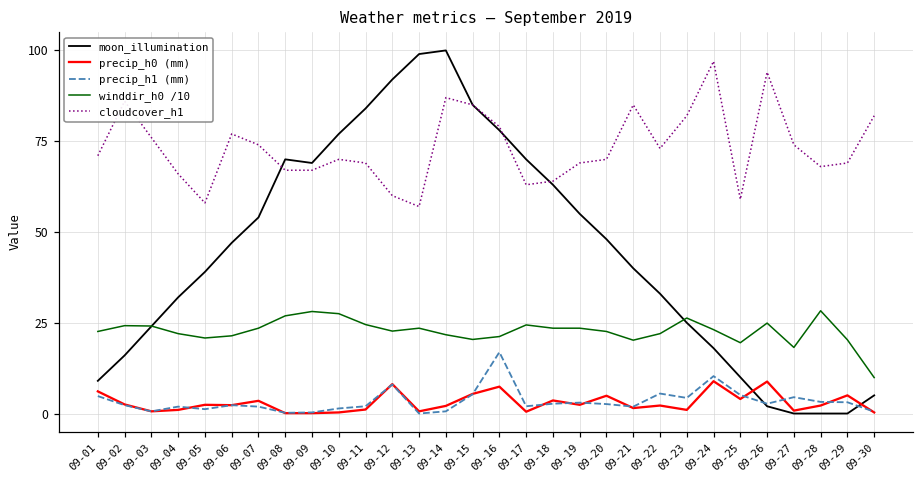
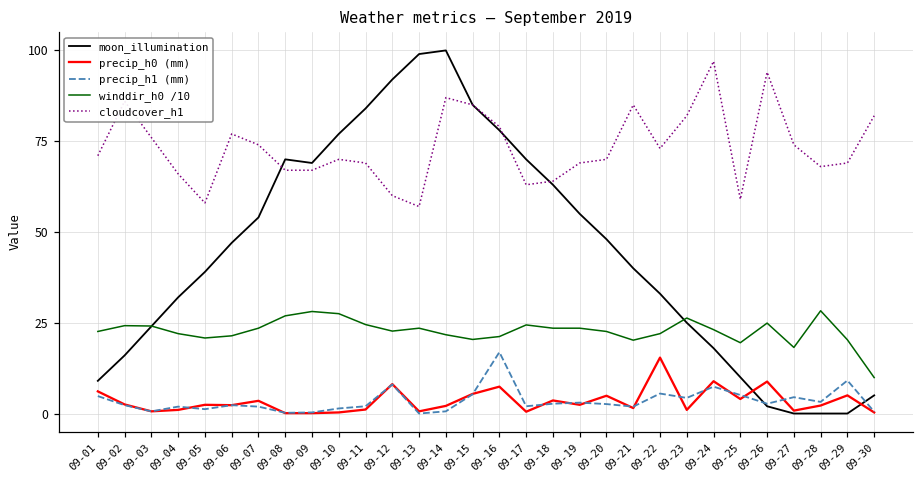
  {
    "moon_illumination": {
      "09-01": 9,
      "09-02": 16,
      "09-04": 32,
      "09-05": 39,
      "09-06": 47,
      "09-07": 54,
      "09-08": 70,
      "09-09": 69,
      "09-10": 77,
      "09-11": 84,
      "09-12": 92,
      "09-13": 99,
      "09-14": 100,
      "09-16": 78,
      "09-17": 70,
      "09-18": 63,
      "09-19": 55,
      "09-20": 48,
      "09-21": 40,
      "09-22": 33,
      "09-23": 25,
      "09-24": 18,
      "09-25": 10,
      "09-27": 0,
      "09-28": 0,
      "09-29": 0,
      "09-30": 5
    },
    "precip_h0 (mm)": {
      "09-01": 6,
      "09-04": 1,
      "09-05": 2,
      "09-07": 4,
      "09-10": 0,
      "09-11": 1,
      "09-14": 2,
      "09-16": 7,
      "09-17": 1,
      "09-18": 4,
      "09-20": 5,
-     "09-22": 2,
+     "09-22": 15,
      "09-23": 1,
      "09-24": 9,
      "09-25": 4,
      "09-26": 9,
      "09-27": 1,
      "09-28": 2,
      "09-29": 5
    },
    "precip_h1 (mm)": {
      "09-01": 5,
      "09-04": 2,
      "09-05": 1,
      "09-07": 2,
      "09-10": 1,
      "09-11": 2,
      "09-14": 1,
      "09-16": 17,
      "09-17": 2,
      "09-18": 3,
      "09-20": 3,
      "09-22": 6,
      "09-23": 4,
-     "09-24": 10,
+     "09-24": 7,
      "09-25": 5,
      "09-27": 5,
      "09-28": 3,
-     "09-29": 3
+     "09-29": 9
    },
    "winddir_h0 /10": {
      "09-01": 23,
      "09-02": 24,
      "09-04": 22,
      "09-05": 21,
      "09-06": 21,
      "09-07": 24,
      "09-08": 27,
      "09-09": 28,
      "09-10": 28,
      "09-11": 25,
      "09-12": 23,
      "09-13": 24,
      "09-14": 22,
      "09-15": 20,
      "09-16": 21,
      "09-17": 24,
      "09-18": 24,
      "09-19": 24,
      "09-20": 23,
      "09-21": 20,
      "09-22": 22,
      "09-23": 26,
      "09-24": 23,
      "09-25": 20,
      "09-26": 25,
      "09-27": 18,
      "09-28": 28,
      "09-29": 20,
      "09-30": 10
    },
    "cloudcover_h1": {
      "09-01": 71,
      "09-03": 76,
      "09-04": 66,
      "09-05": 58,
      "09-06": 77,
      "09-07": 74,
      "09-08": 67,
      "09-09": 67,
      "09-10": 70,
      "09-11": 69,
      "09-12": 60,
      "09-13": 57,
      "09-14": 87,
      "09-16": 79,
      "09-17": 63,
      "09-18": 64,
      "09-19": 69,
      "09-20": 70,
      "09-21": 85,
      "09-22": 73,
      "09-23": 82,
      "09-24": 97,
      "09-25": 59,
      "09-26": 94,
      "09-27": 74,
      "09-28": 68,
      "09-29": 69,
      "09-30": 82
    }
  }
